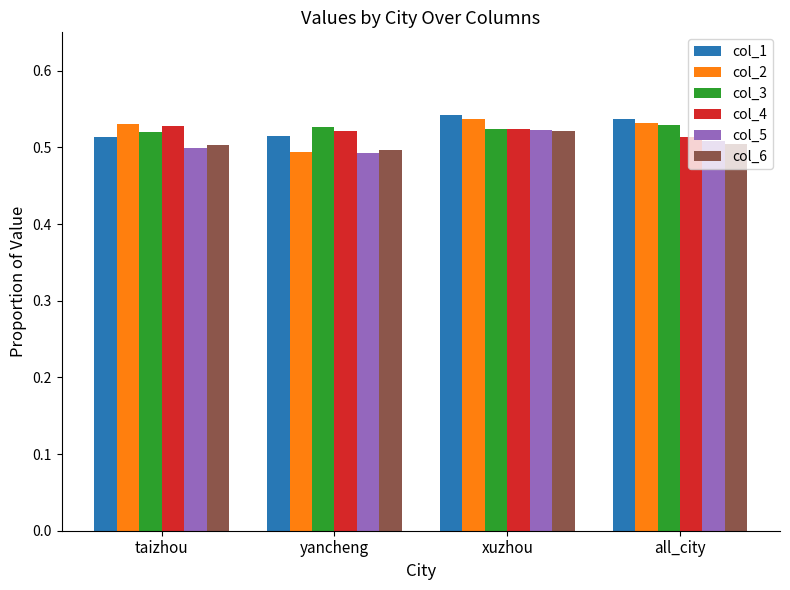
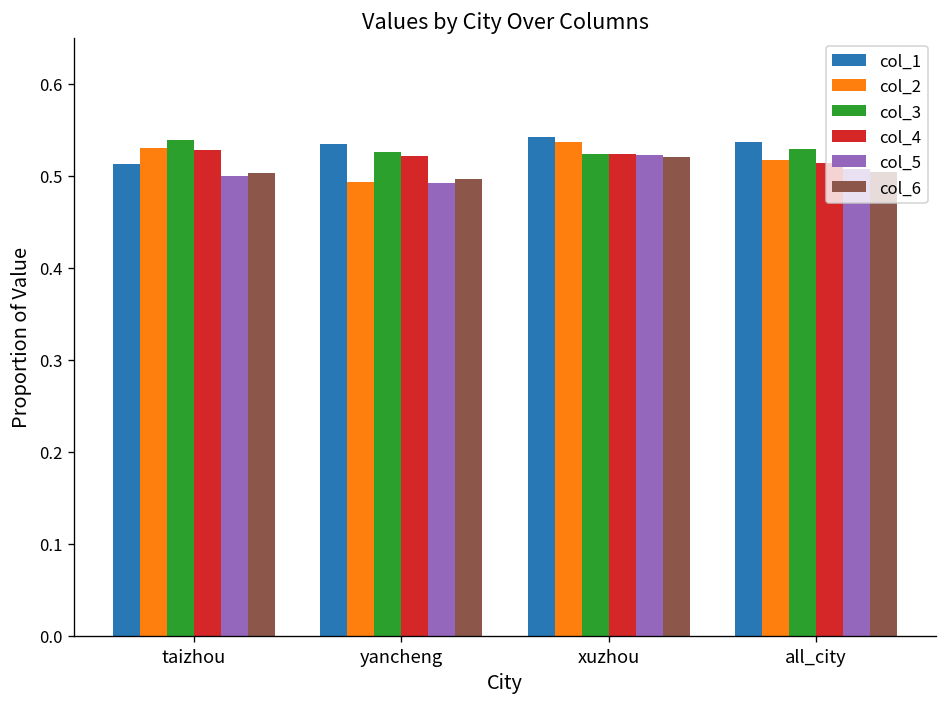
  {
    "col_1": {
      "taizhou": 0.51,
-     "yancheng": 0.52,
+     "yancheng": 0.53,
      "xuzhou": 0.54,
      "all_city": 0.54
    },
    "col_2": {
      "taizhou": 0.53,
      "yancheng": 0.49,
      "xuzhou": 0.54,
-     "all_city": 0.53
+     "all_city": 0.52
    },
    "col_3": {
-     "taizhou": 0.52,
+     "taizhou": 0.54,
      "yancheng": 0.53,
      "xuzhou": 0.52,
      "all_city": 0.53
    },
    "col_4": {
      "taizhou": 0.53,
      "yancheng": 0.52,
      "xuzhou": 0.52
    },
    "col_5": {
      "taizhou": 0.50,
      "yancheng": 0.49,
      "xuzhou": 0.52
    },
    "col_6": {
      "taizhou": 0.50,
      "yancheng": 0.50,
      "xuzhou": 0.52
    }
  }
